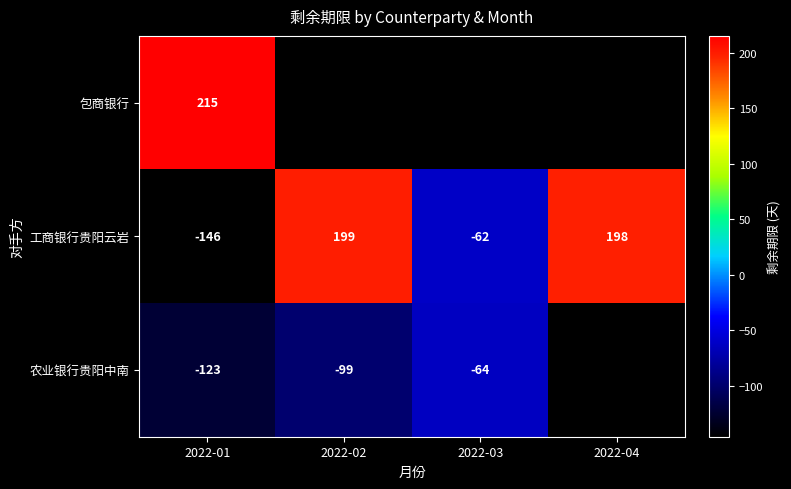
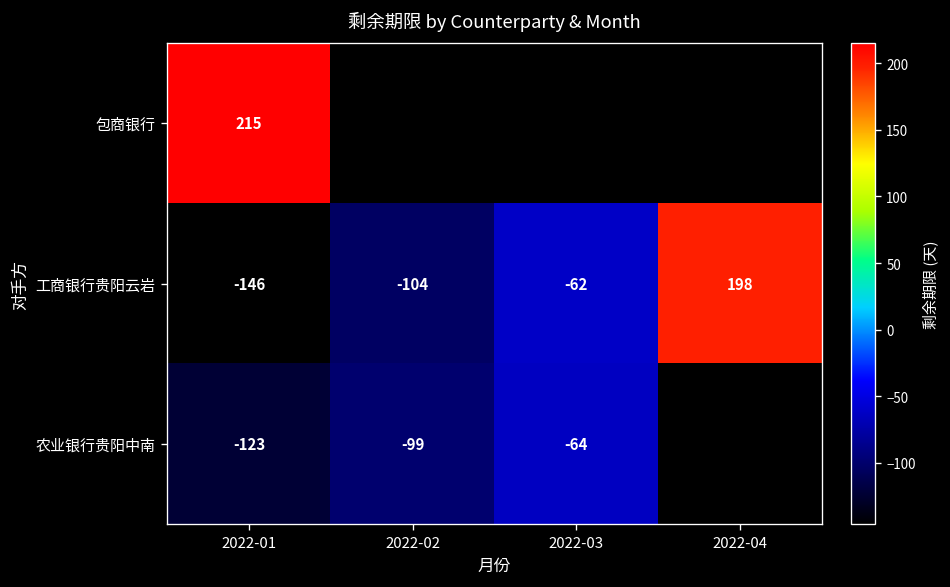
  {
    "包商银行": {
      "2022-01": 215
    },
    "工商银行贵阳云岩": {
      "2022-01": -146,
-     "2022-02": 199,
+     "2022-02": -104,
      "2022-03": -62,
      "2022-04": 198
    },
    "农业银行贵阳中南": {
      "2022-01": -123,
      "2022-02": -99,
      "2022-03": -64
    }
  }
